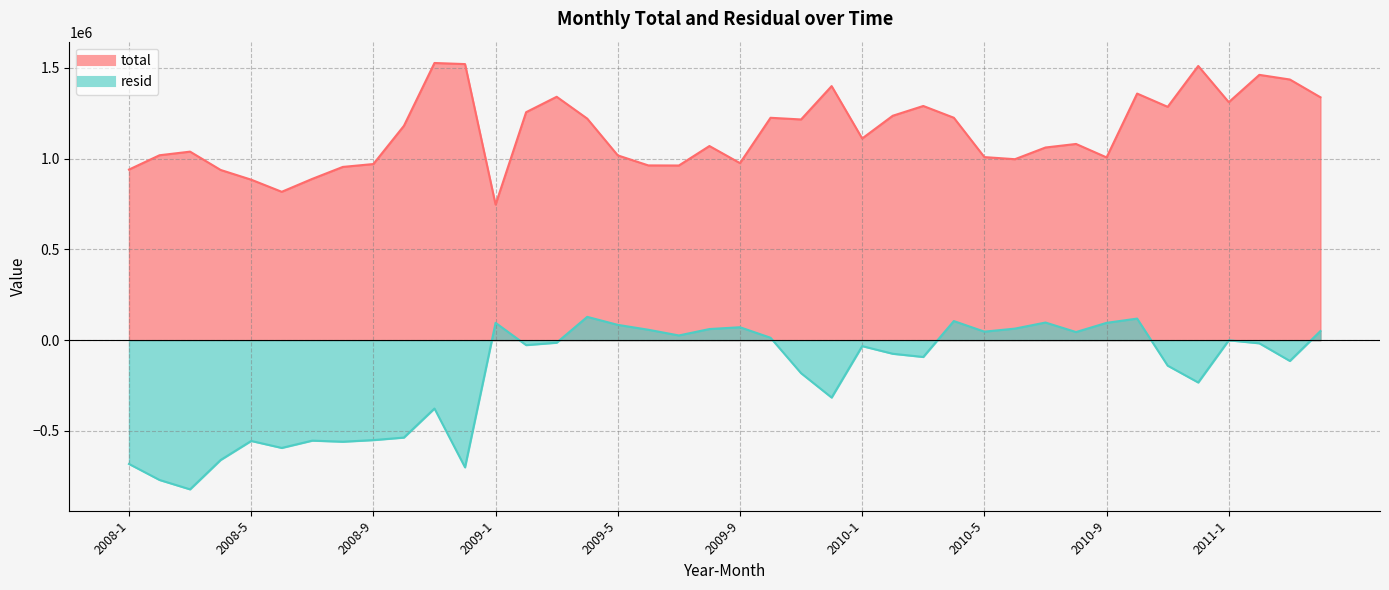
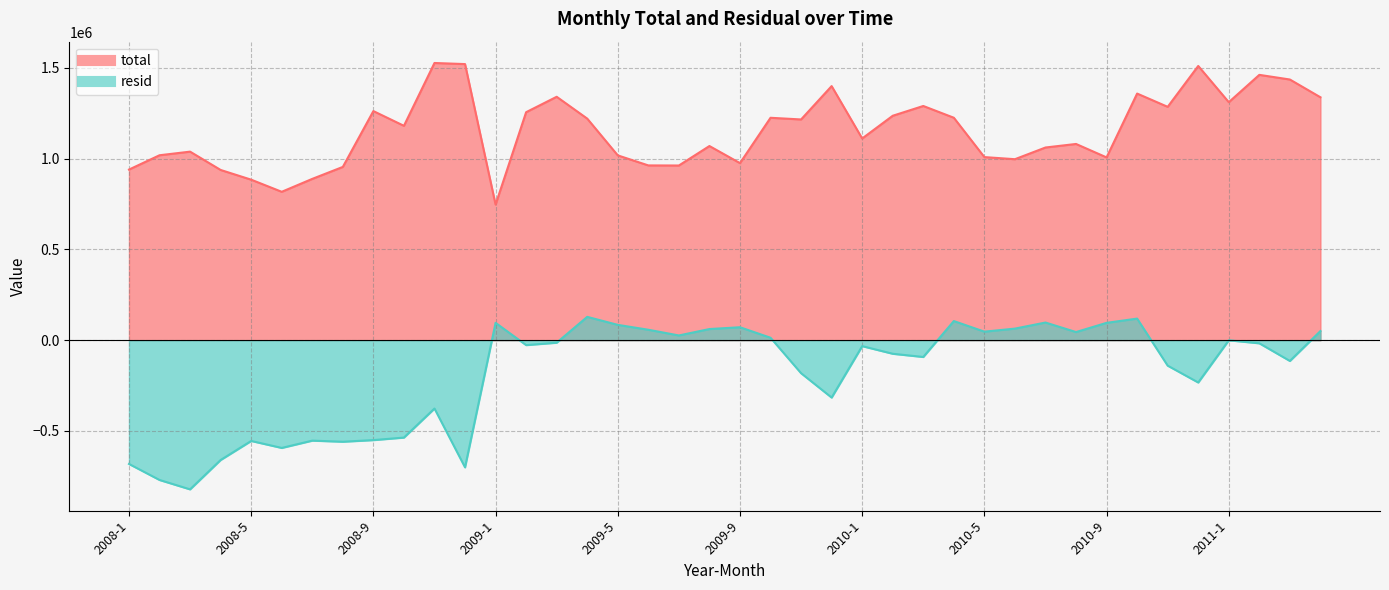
  {
    "total": {
      "2008-1": 940000,
      "2008-5": 880000,
-     "2008-9": 970000,
+     "2008-9": 1260000,
      "2009-1": 750000,
      "2009-5": 1020000,
      "2009-9": 980000,
      "2010-1": 1110000,
      "2010-5": 1010000,
      "2010-9": 1010000,
      "2011-1": 1310000
    }
  }
